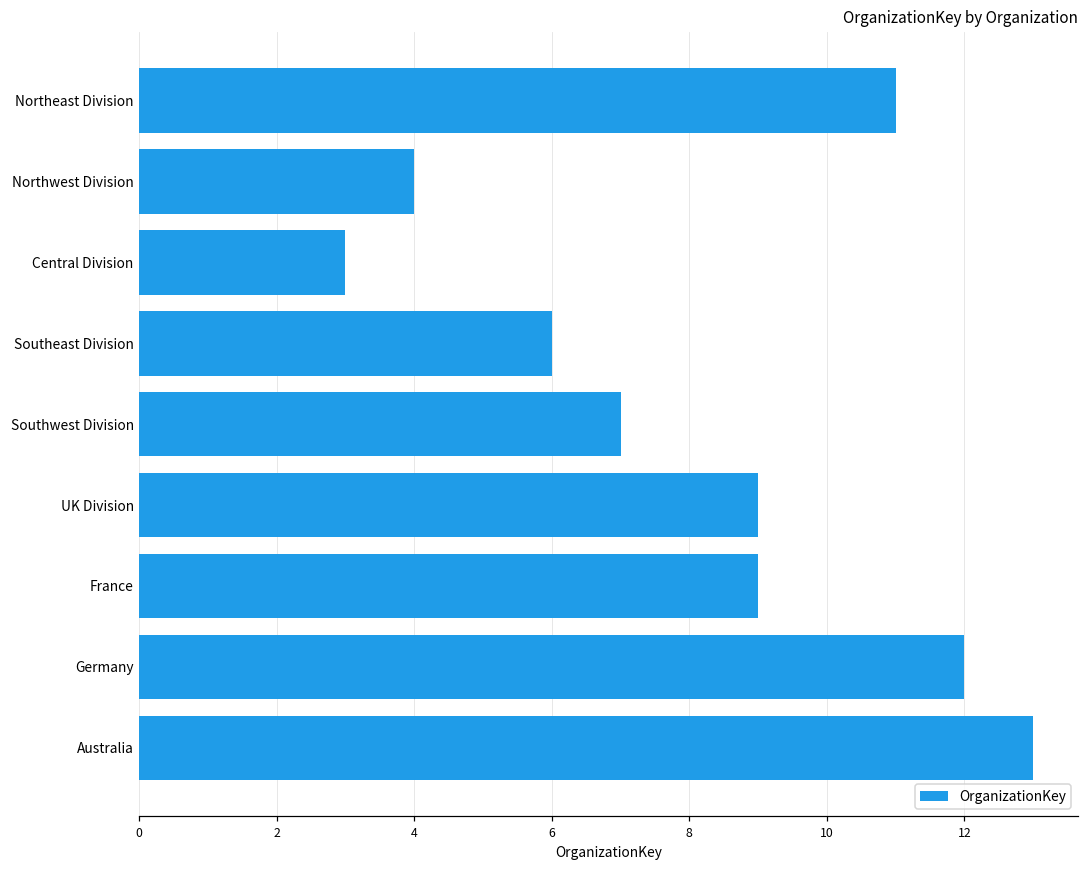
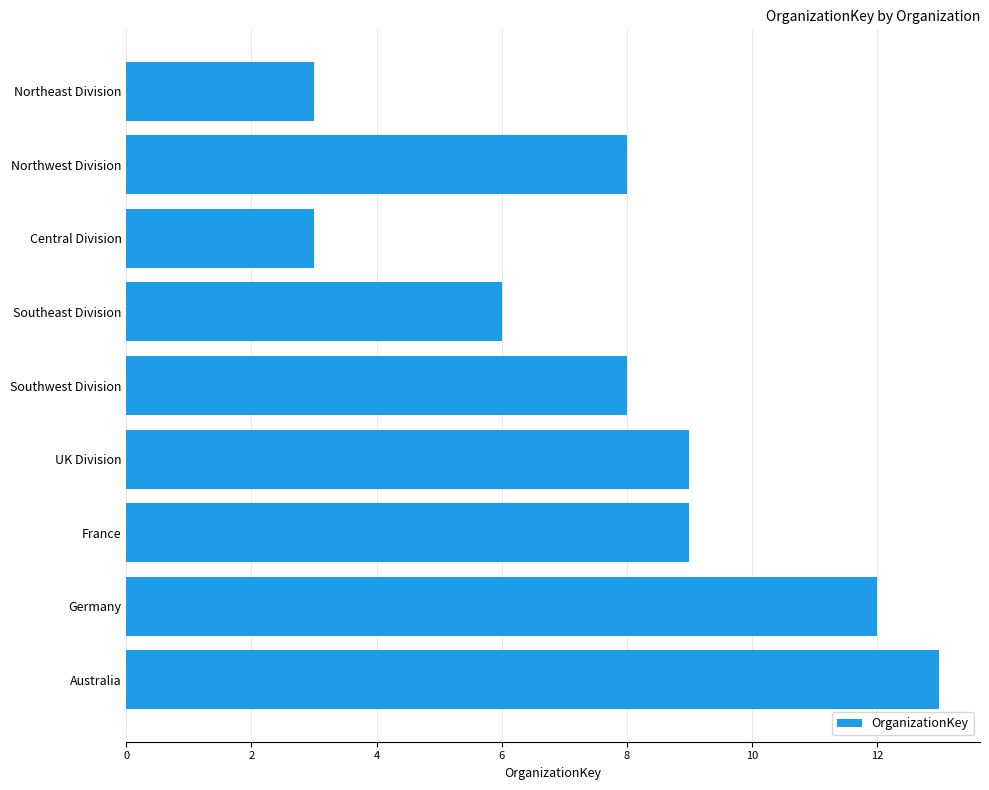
  {
-   "Northeast Division": 11,
-   "Northwest Division": 4,
+   "Northeast Division": 3,
+   "Northwest Division": 8,
    "Central Division": 3,
    "Southeast Division": 6,
-   "Southwest Division": 7,
+   "Southwest Division": 8,
    "UK Division": 9,
    "France": 9,
    "Germany": 12,
    "Australia": 13
  }
